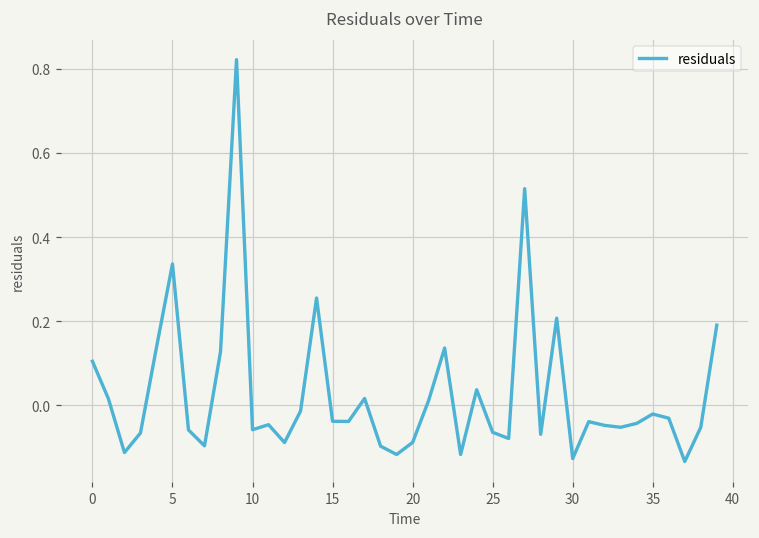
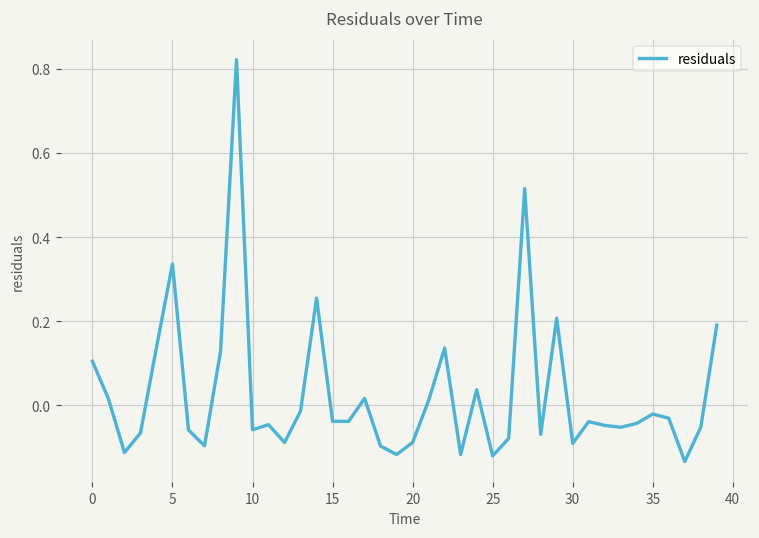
  {
    "0": 0.10,
    "5": 0.34,
    "10": -0.06,
    "15": -0.04,
    "20": -0.09,
-   "25": -0.06,
-   "30": -0.13,
+   "25": -0.12,
+   "30": -0.09,
    "35": -0.02
  }
